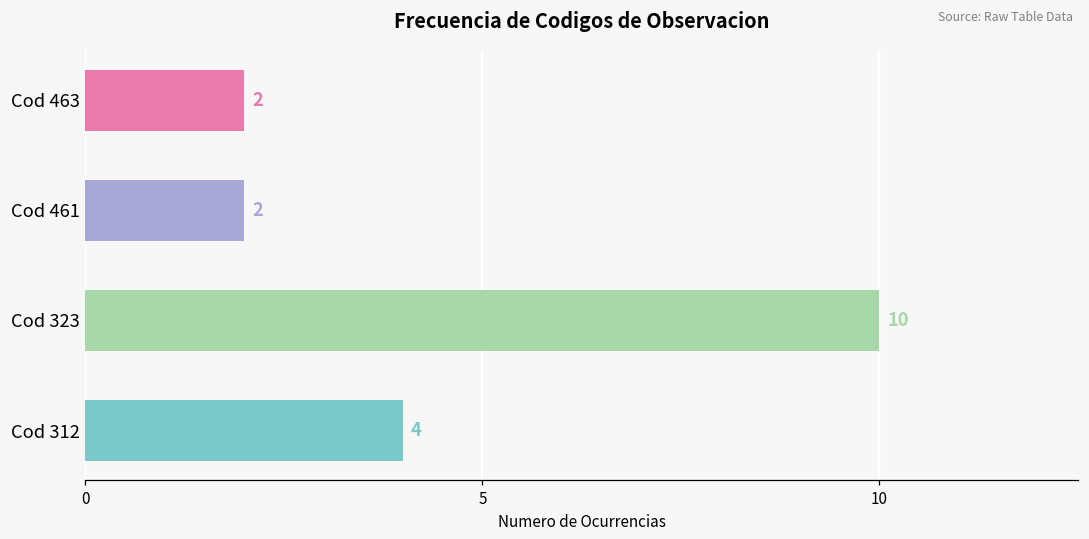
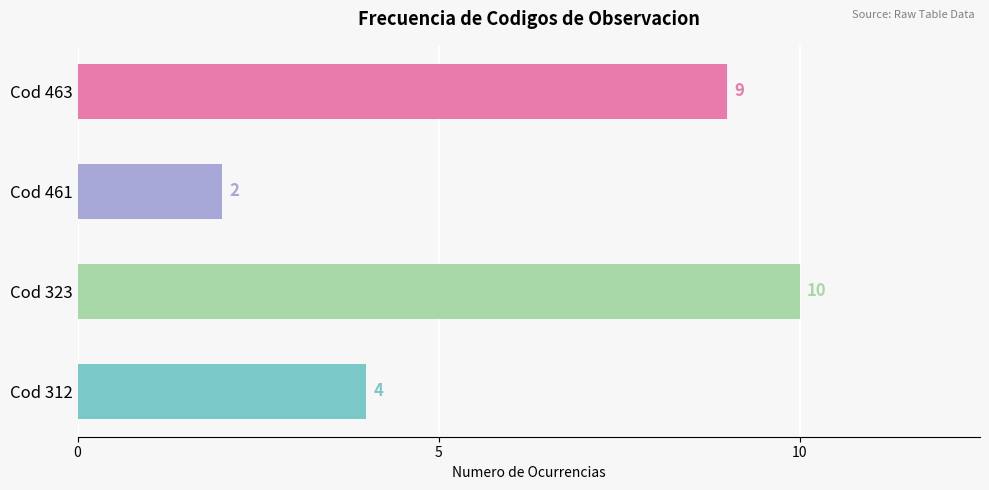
  {
-   "Cod 463": 2,
+   "Cod 463": 9,
    "Cod 461": 2,
    "Cod 323": 10,
    "Cod 312": 4
  }
